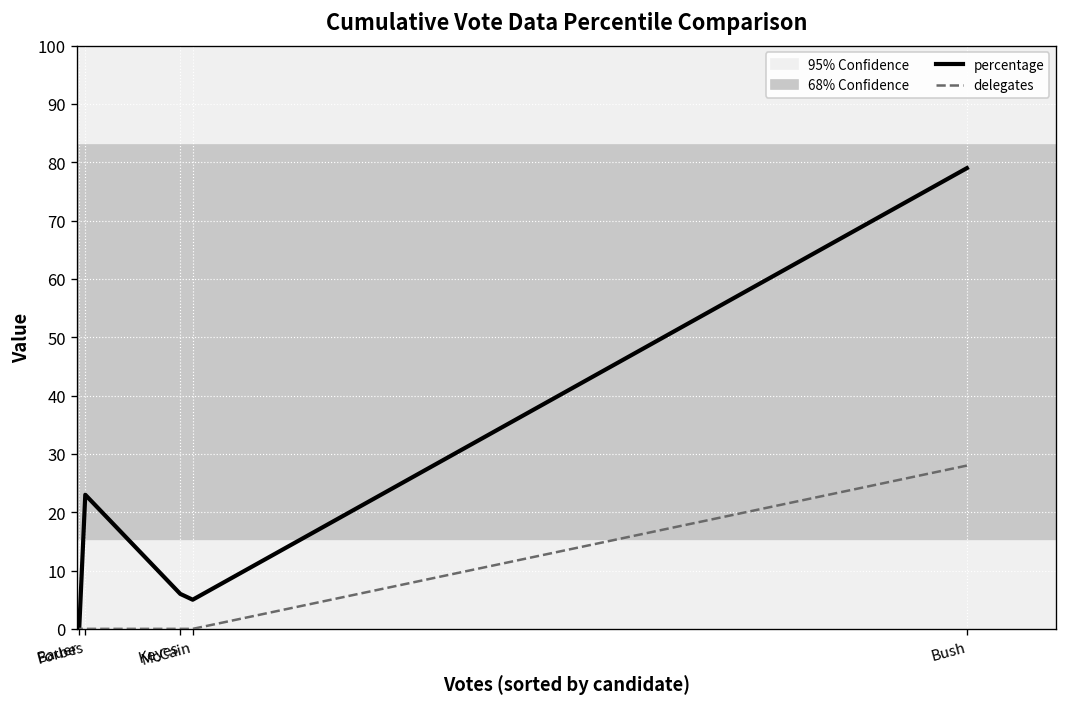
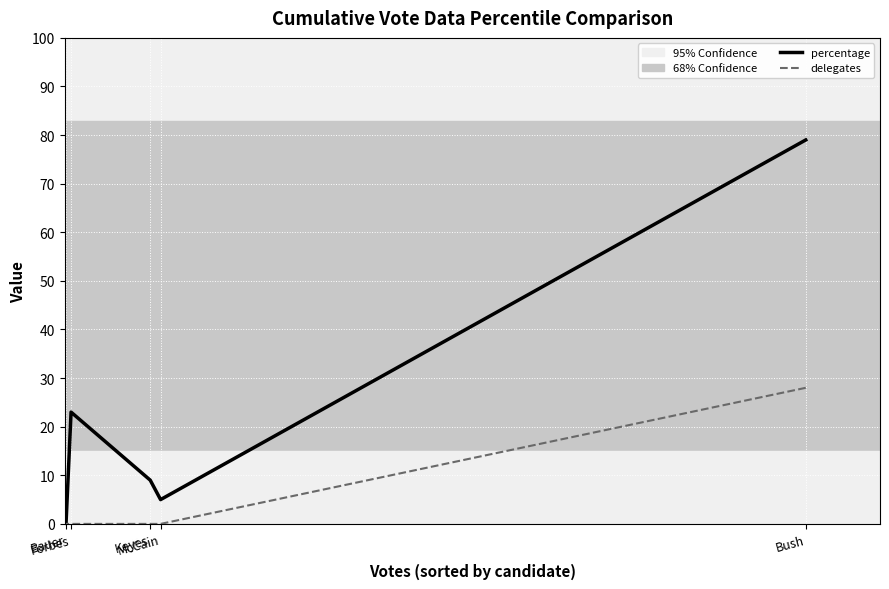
  {
    "percentage": {
      "Forbes": 23,
-     "Keyes": 6,
+     "Keyes": 9,
      "McCain": 5,
      "Bush": 79
    },
    "delegates": {
      "Forbes": 0,
      "Keyes": 0,
      "McCain": 0,
      "Bush": 28
    }
  }
